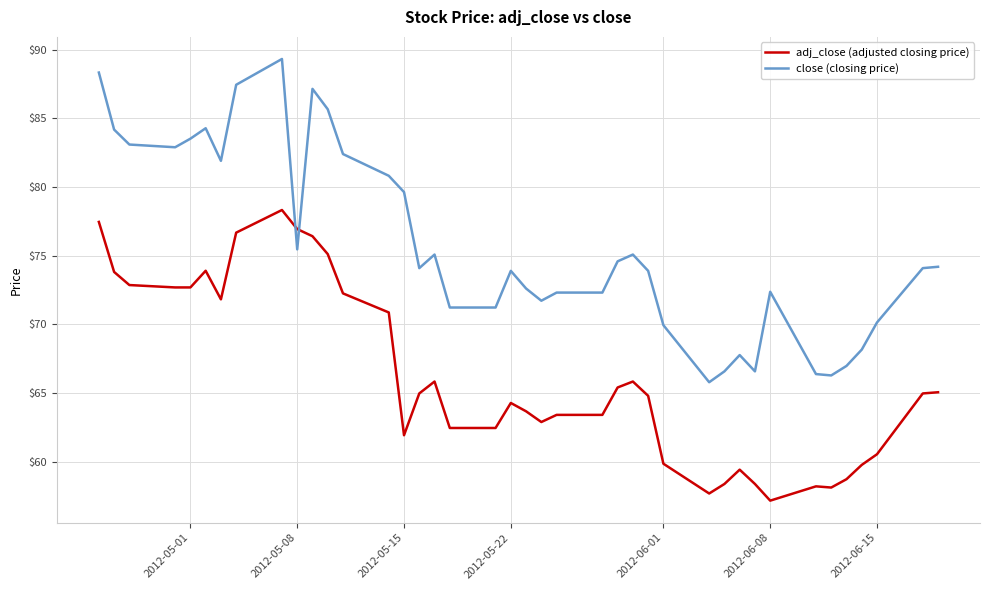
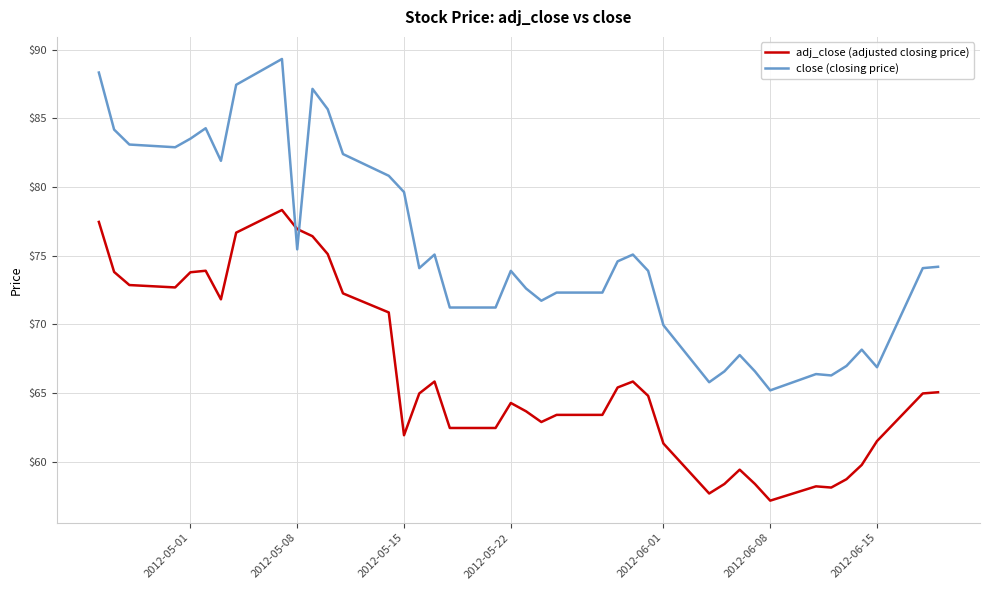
  {
    "adj_close (adjusted closing price)": {
-     "2012-05-01": "$72.7",
+     "2012-05-01": "$73.8",
      "2012-05-08": "$76.9",
      "2012-05-15": "$61.9",
      "2012-05-22": "$64.3",
-     "2012-06-01": "$59.9",
+     "2012-06-01": "$61.3",
      "2012-06-08": "$57.2",
-     "2012-06-15": "$60.6"
+     "2012-06-15": "$61.5"
    },
    "close (closing price)": {
      "2012-05-01": "$83.5",
      "2012-05-08": "$75.5",
      "2012-05-15": "$79.6",
      "2012-05-22": "$73.9",
      "2012-06-01": "$69.9",
-     "2012-06-08": "$72.4",
-     "2012-06-15": "$70.1"
+     "2012-06-08": "$65.2",
+     "2012-06-15": "$66.9"
    }
  }
